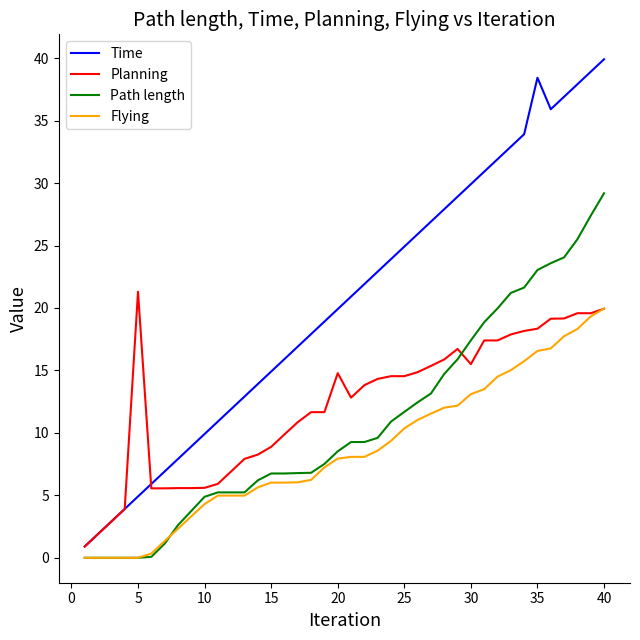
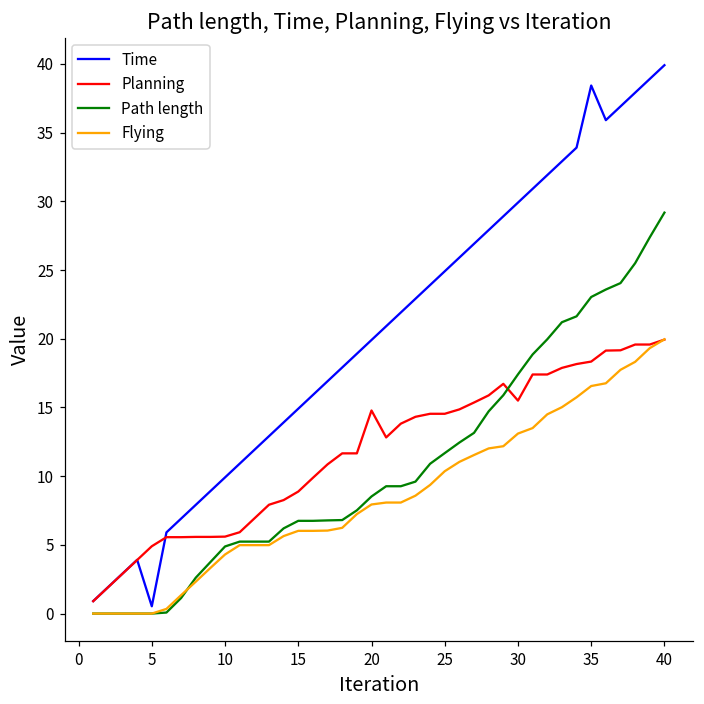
  {
    "Time": {
-     "5": 4.9,
+     "5": 0.5,
      "10": 9.9,
      "15": 14.9,
      "20": 19.9,
      "25": 24.9,
      "30": 29.9,
      "35": 38.4,
      "40": 39.9
    },
    "Planning": {
-     "5": 21.3,
+     "5": 4.9,
      "10": 5.6,
      "15": 8.9,
      "20": 14.8,
      "25": 14.5,
      "30": 15.5,
      "35": 18.3
    },
    "Path length": {
      "10": 4.9,
      "15": 6.7,
      "20": 8.5,
      "25": 11.7,
      "30": 17.4,
      "35": 23.0,
      "40": 29.2
    },
    "Flying": {
      "10": 4.3,
      "15": 6.0,
      "20": 7.9,
      "25": 10.4,
      "30": 13.1,
      "35": 16.6
    }
  }
